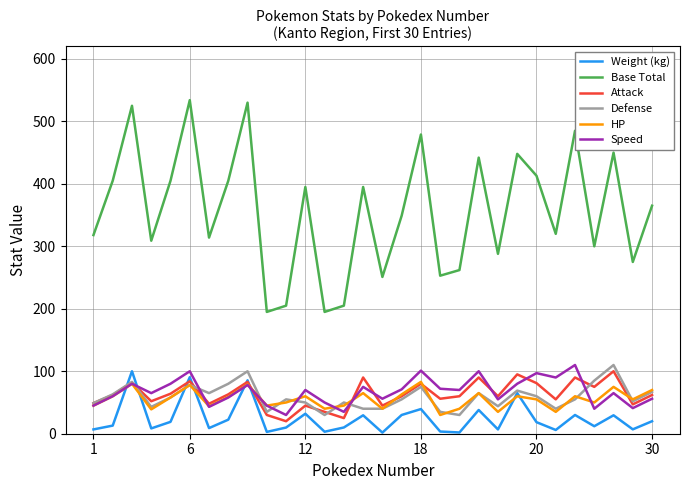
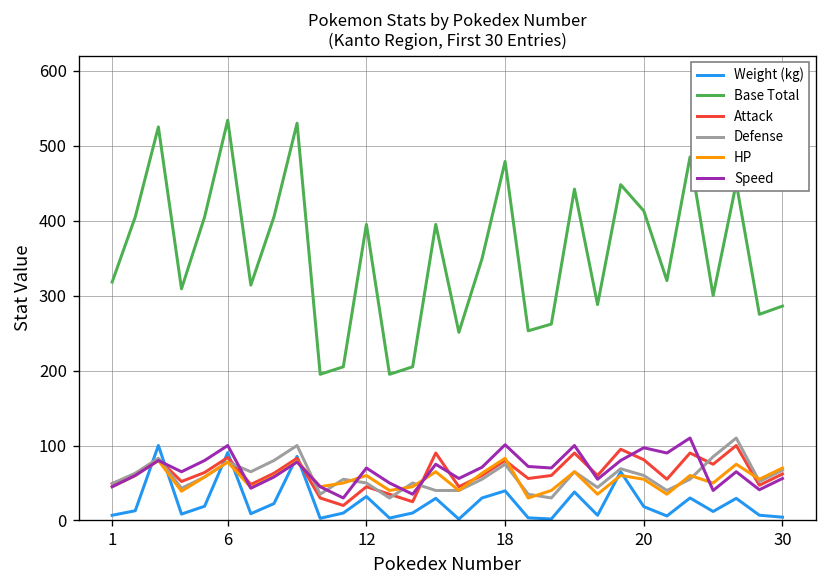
  {
    "Weight (kg)": {
-     "30": 20
+     "30": 0
    },
    "Base Total": {
-     "30": 370
+     "30": 290
    },
    "Attack": {
      "30": 60
    },
    "Speed": {
      "30": 60
    }
  }
